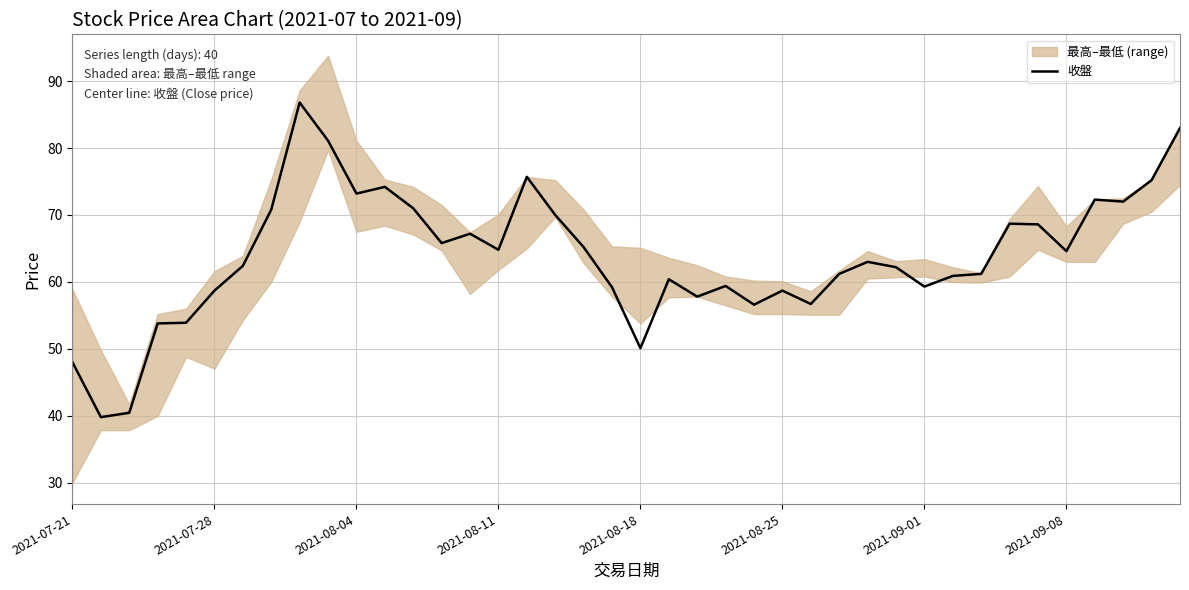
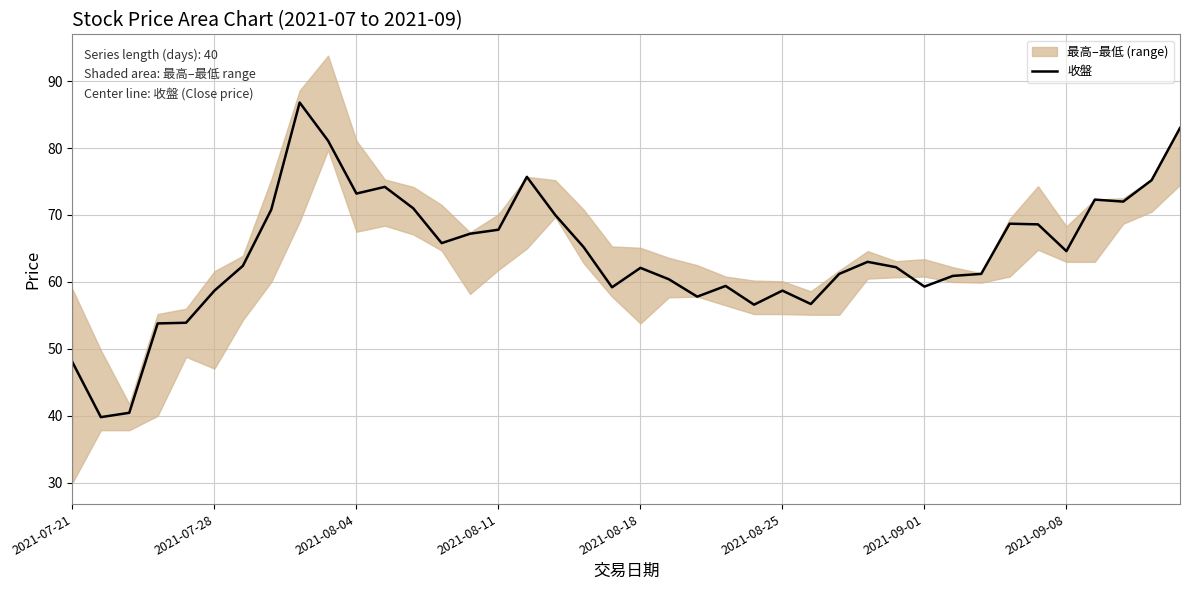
  {
    "收盤": {
      "2021-07-21": 48,
      "2021-07-28": 59,
      "2021-08-04": 73,
-     "2021-08-11": 65,
-     "2021-08-18": 50,
+     "2021-08-11": 68,
+     "2021-08-18": 62,
      "2021-08-25": 59,
      "2021-09-01": 59,
      "2021-09-08": 65
    }
  }
